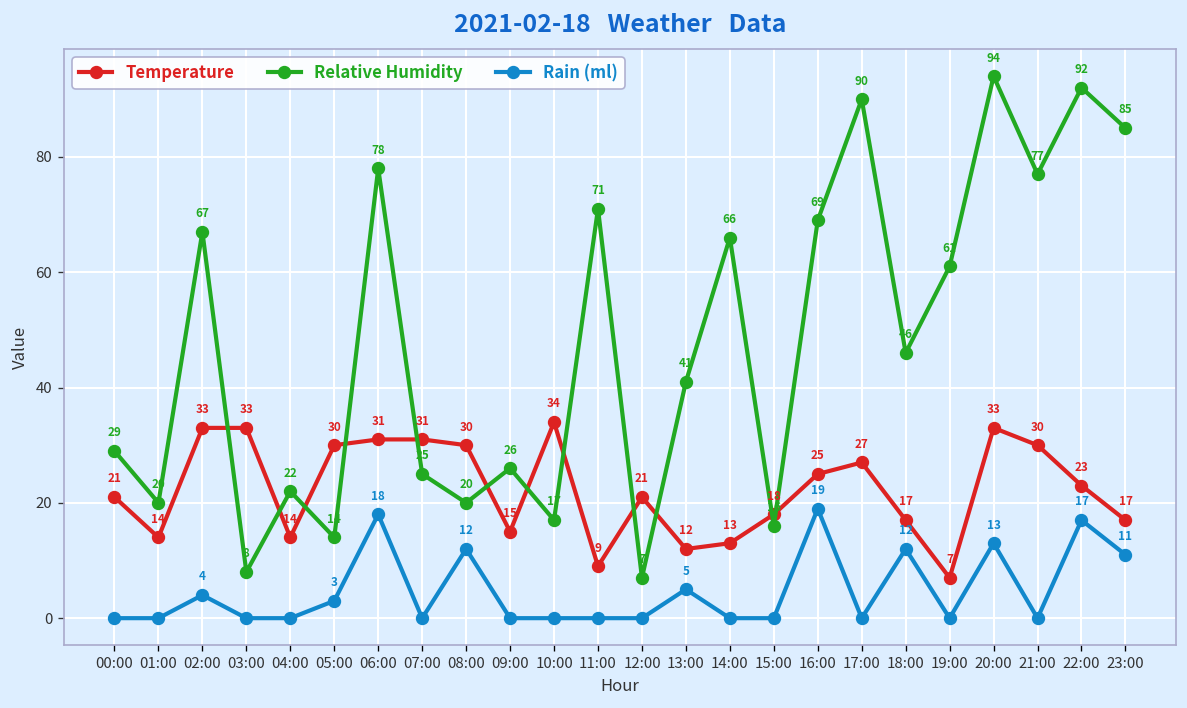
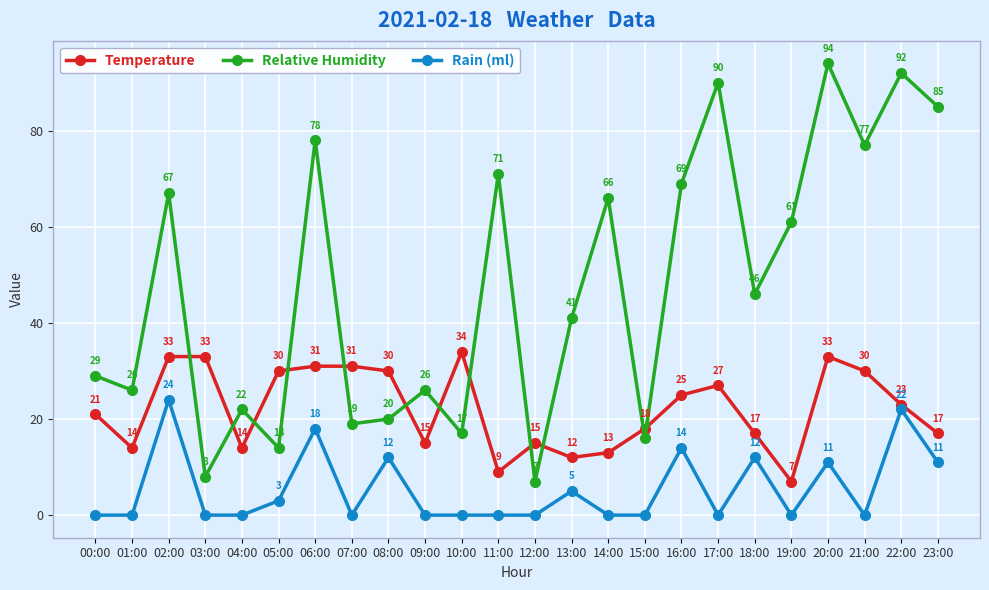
  {
    "Temperature": {
      "00:00": 21,
      "01:00": 14,
      "02:00": 33,
      "03:00": 33,
      "04:00": 14,
      "05:00": 30,
      "06:00": 31,
      "07:00": 31,
      "08:00": 30,
      "09:00": 15,
      "10:00": 34,
      "11:00": 9,
-     "12:00": 21,
+     "12:00": 15,
      "13:00": 12,
      "14:00": 13,
      "15:00": 18,
      "16:00": 25,
      "17:00": 27,
      "18:00": 17,
      "19:00": 7,
      "20:00": 33,
      "21:00": 30,
      "22:00": 23,
      "23:00": 17
    },
    "Relative Humidity": {
      "00:00": 29,
-     "01:00": 20,
+     "01:00": 26,
      "02:00": 67,
      "03:00": 8,
      "04:00": 22,
      "05:00": 14,
      "06:00": 78,
-     "07:00": 25,
+     "07:00": 19,
      "08:00": 20,
      "09:00": 26,
      "10:00": 17,
      "11:00": 71,
      "13:00": 41,
      "14:00": 66,
      "16:00": 69,
      "17:00": 90,
      "18:00": 46,
      "19:00": 61,
      "20:00": 94,
      "21:00": 77,
      "22:00": 92,
      "23:00": 85
    },
    "Rain (ml)": {
-     "02:00": 4,
+     "02:00": 24,
      "05:00": 3,
      "06:00": 18,
      "08:00": 12,
      "13:00": 5,
-     "16:00": 19,
+     "16:00": 14,
      "18:00": 12,
-     "20:00": 13,
-     "22:00": 17,
+     "20:00": 11,
+     "22:00": 22,
      "23:00": 11
    }
  }
